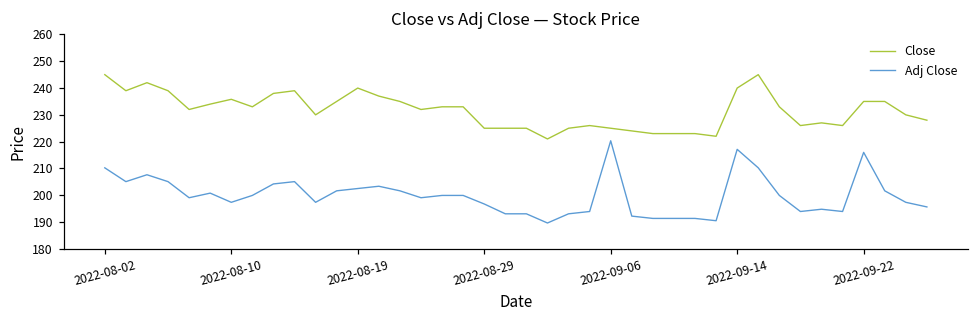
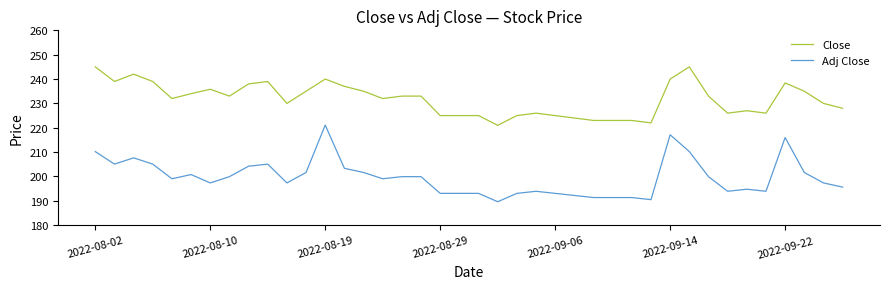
  {
    "Close": {
      "2022-08-02": 245,
      "2022-08-10": 236,
      "2022-08-19": 240,
      "2022-08-29": 225,
      "2022-09-06": 225,
      "2022-09-14": 240,
-     "2022-09-22": 235
+     "2022-09-22": 238
    },
    "Adj Close": {
      "2022-08-02": 210,
      "2022-08-10": 197,
-     "2022-08-19": 203,
-     "2022-08-29": 197,
-     "2022-09-06": 220,
+     "2022-08-19": 221,
+     "2022-08-29": 193,
+     "2022-09-06": 193,
      "2022-09-14": 217,
      "2022-09-22": 216
    }
  }
